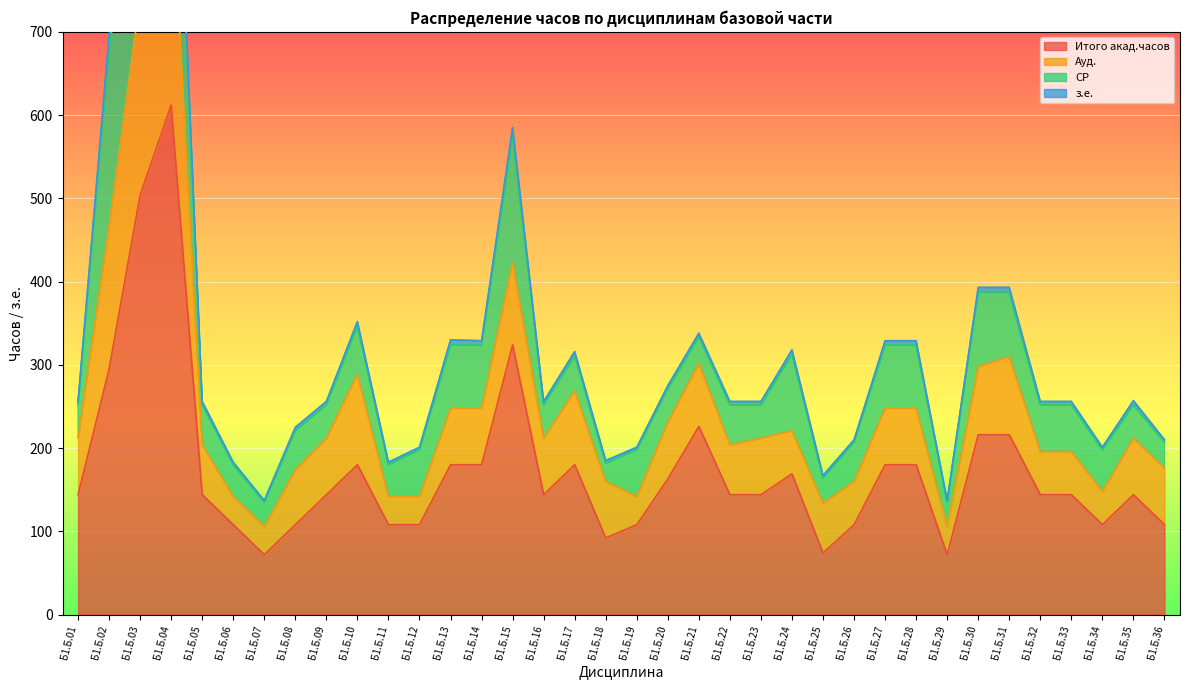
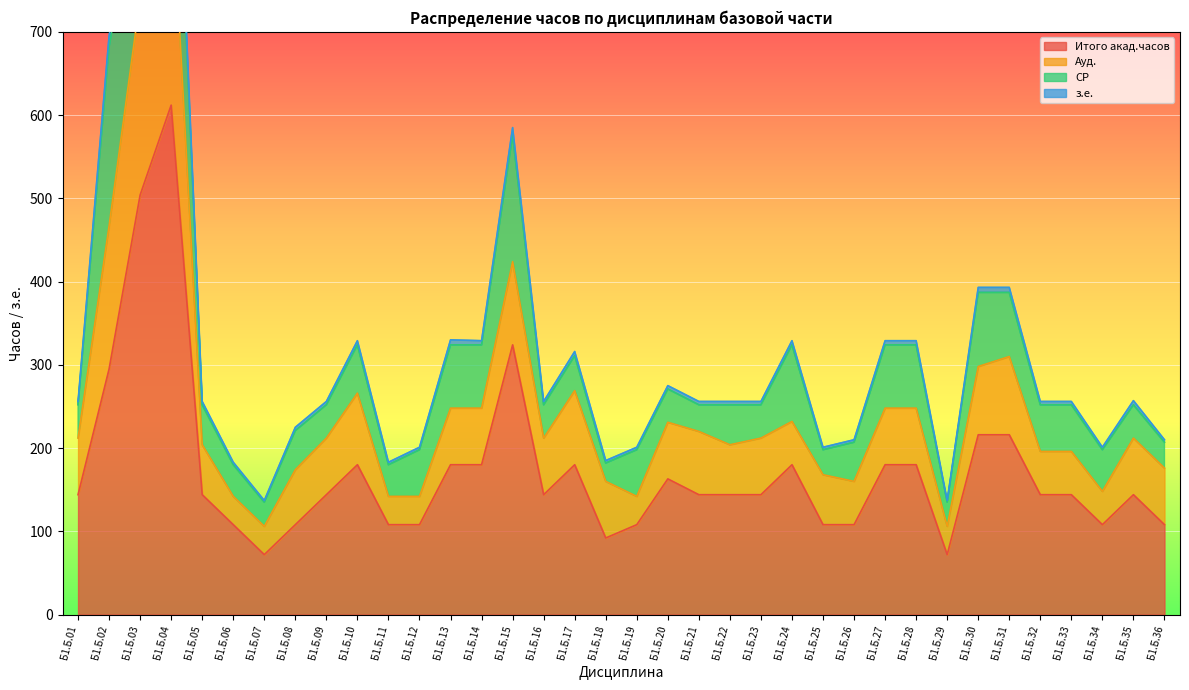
  {
    "Итого акад.часов": {
      "Б1.Б.01": 140,
      "Б1.Б.02": 300,
      "Б1.Б.03": 500,
      "Б1.Б.04": 610,
      "Б1.Б.05": 140,
      "Б1.Б.06": 110,
      "Б1.Б.07": 70,
      "Б1.Б.08": 110,
      "Б1.Б.09": 140,
      "Б1.Б.10": 180,
      "Б1.Б.11": 110,
      "Б1.Б.12": 110,
      "Б1.Б.13": 180,
      "Б1.Б.14": 180,
      "Б1.Б.15": 320,
      "Б1.Б.16": 140,
      "Б1.Б.17": 180,
      "Б1.Б.18": 90,
      "Б1.Б.19": 110,
      "Б1.Б.20": 160,
-     "Б1.Б.21": 230,
+     "Б1.Б.21": 140,
      "Б1.Б.22": 140,
      "Б1.Б.23": 140,
-     "Б1.Б.24": 170,
-     "Б1.Б.25": 70,
+     "Б1.Б.24": 180,
+     "Б1.Б.25": 110,
      "Б1.Б.26": 110,
      "Б1.Б.27": 180,
      "Б1.Б.28": 180,
      "Б1.Б.29": 70,
      "Б1.Б.30": 220,
      "Б1.Б.31": 220,
      "Б1.Б.32": 140,
      "Б1.Б.33": 140,
      "Б1.Б.34": 110,
      "Б1.Б.35": 140,
      "Б1.Б.36": 110
    },
    "Ауд.": {
      "Б1.Б.01": 70,
      "Б1.Б.02": 170,
      "Б1.Б.05": 60,
      "Б1.Б.06": 30,
      "Б1.Б.07": 30,
      "Б1.Б.08": 70,
      "Б1.Б.09": 70,
-     "Б1.Б.10": 110,
+     "Б1.Б.10": 90,
      "Б1.Б.11": 30,
      "Б1.Б.12": 30,
      "Б1.Б.13": 70,
      "Б1.Б.14": 70,
      "Б1.Б.15": 100,
      "Б1.Б.16": 70,
      "Б1.Б.17": 90,
      "Б1.Б.18": 70,
      "Б1.Б.19": 30,
      "Б1.Б.20": 70,
      "Б1.Б.21": 80,
      "Б1.Б.22": 60,
      "Б1.Б.23": 70,
      "Б1.Б.24": 50,
      "Б1.Б.25": 60,
      "Б1.Б.26": 50,
      "Б1.Б.27": 70,
      "Б1.Б.28": 70,
      "Б1.Б.29": 30,
      "Б1.Б.30": 80,
      "Б1.Б.31": 90,
      "Б1.Б.32": 50,
      "Б1.Б.33": 50,
      "Б1.Б.34": 40,
      "Б1.Б.35": 70,
      "Б1.Б.36": 70
    },
    "СР": {
      "Б1.Б.01": 40,
      "Б1.Б.02": 220,
      "Б1.Б.05": 50,
      "Б1.Б.08": 50,
      "Б1.Б.09": 40,
      "Б1.Б.10": 60,
      "Б1.Б.13": 80,
      "Б1.Б.14": 80,
      "Б1.Б.15": 150,
      "Б1.Б.16": 40,
      "Б1.Б.17": 40,
      "Б1.Б.20": 40,
      "Б1.Б.21": 30,
      "Б1.Б.22": 50,
      "Б1.Б.23": 40,
      "Б1.Б.24": 90,
      "Б1.Б.27": 80,
      "Б1.Б.28": 80,
      "Б1.Б.30": 90,
      "Б1.Б.31": 80,
      "Б1.Б.32": 60,
      "Б1.Б.33": 60,
      "Б1.Б.35": 40
    },
    "з.е.": {
      "Б1.Б.01": 0,
      "Б1.Б.02": 10,
      "Б1.Б.05": 0,
      "Б1.Б.08": 0,
      "Б1.Б.09": 0,
      "Б1.Б.10": 10,
      "Б1.Б.13": 10,
      "Б1.Б.14": 10,
      "Б1.Б.15": 10,
      "Б1.Б.16": 0,
      "Б1.Б.17": 10,
      "Б1.Б.20": 0,
      "Б1.Б.21": 0,
      "Б1.Б.22": 0,
      "Б1.Б.23": 0,
      "Б1.Б.24": 10,
      "Б1.Б.27": 10,
      "Б1.Б.28": 10,
      "Б1.Б.30": 10,
      "Б1.Б.31": 10,
      "Б1.Б.32": 0,
      "Б1.Б.33": 0,
      "Б1.Б.35": 10
    }
  }
